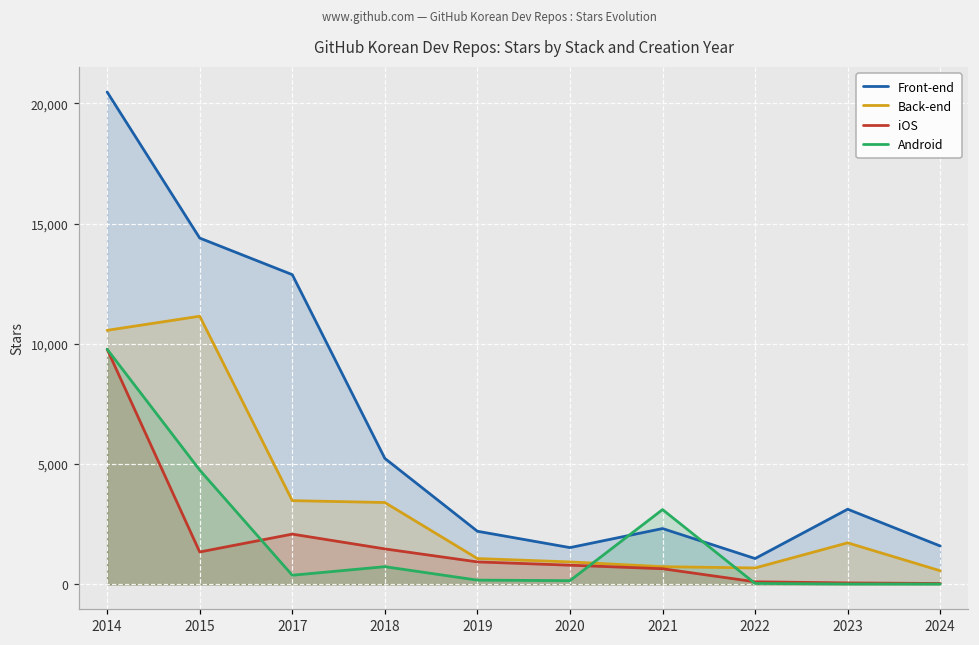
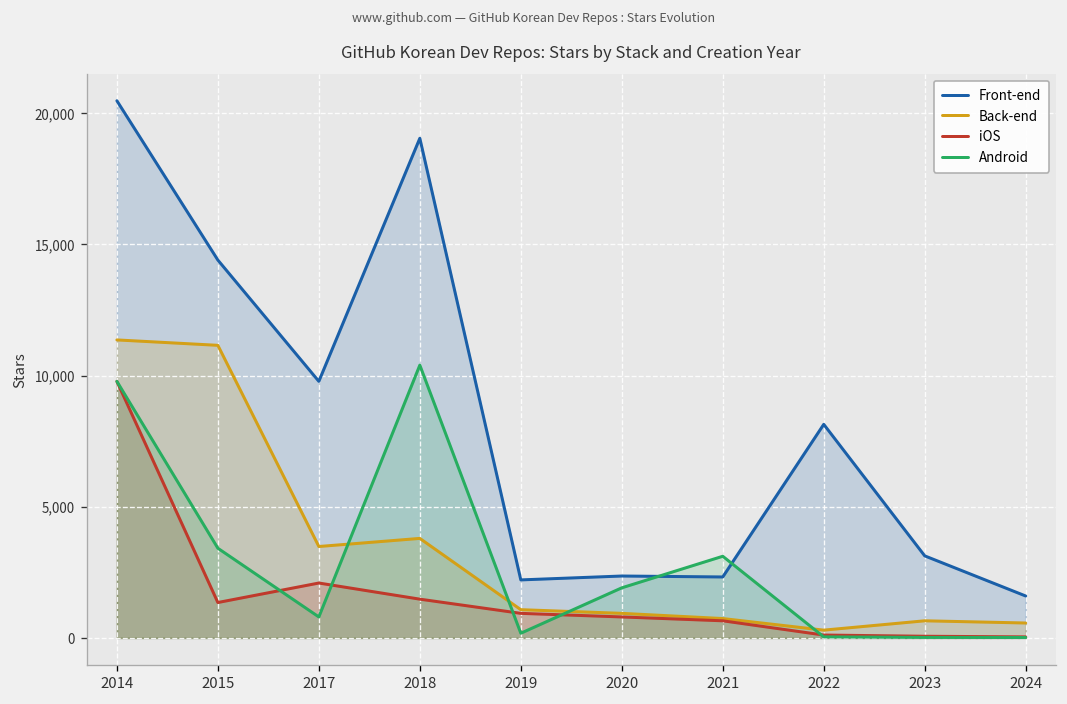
  {
    "Front-end": {
      "2014": "20,500",
      "2015": "14,400",
-     "2017": "12,900",
-     "2018": "5,200",
+     "2017": "9,800",
+     "2018": "19,000",
      "2019": "2,200",
-     "2020": "1,500",
+     "2020": "2,400",
      "2021": "2,300",
-     "2022": "1,100",
+     "2022": "8,100",
      "2023": "3,100",
      "2024": "1,600"
    },
    "Back-end": {
-     "2014": "10,600",
+     "2014": "11,400",
      "2015": "11,200",
      "2017": "3,500",
-     "2018": "3,400",
+     "2018": "3,800",
      "2019": "1,100",
      "2020": "900",
-     "2022": "700",
-     "2023": "1,700",
+     "2022": "300",
+     "2023": "700",
      "2024": "600"
    },
    "iOS": {
      "2015": "1,300",
      "2017": "2,100",
      "2018": "1,500",
      "2019": "900",
      "2020": "800"
    },
    "Android": {
-     "2015": "4,800",
-     "2017": "400",
-     "2018": "700",
+     "2015": "3,400",
+     "2017": "800",
+     "2018": "10,400",
      "2019": "200",
-     "2020": "200",
+     "2020": "1,900",
      "2021": "3,100"
    }
  }
